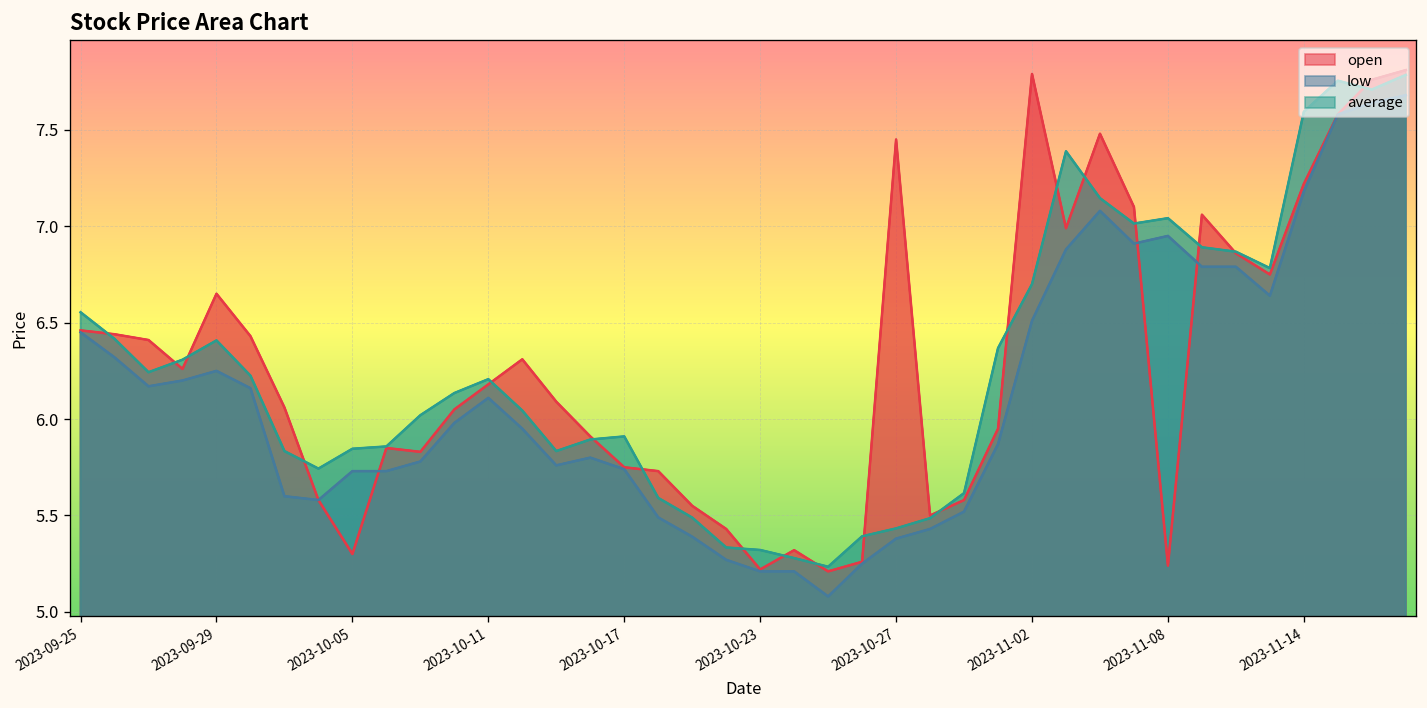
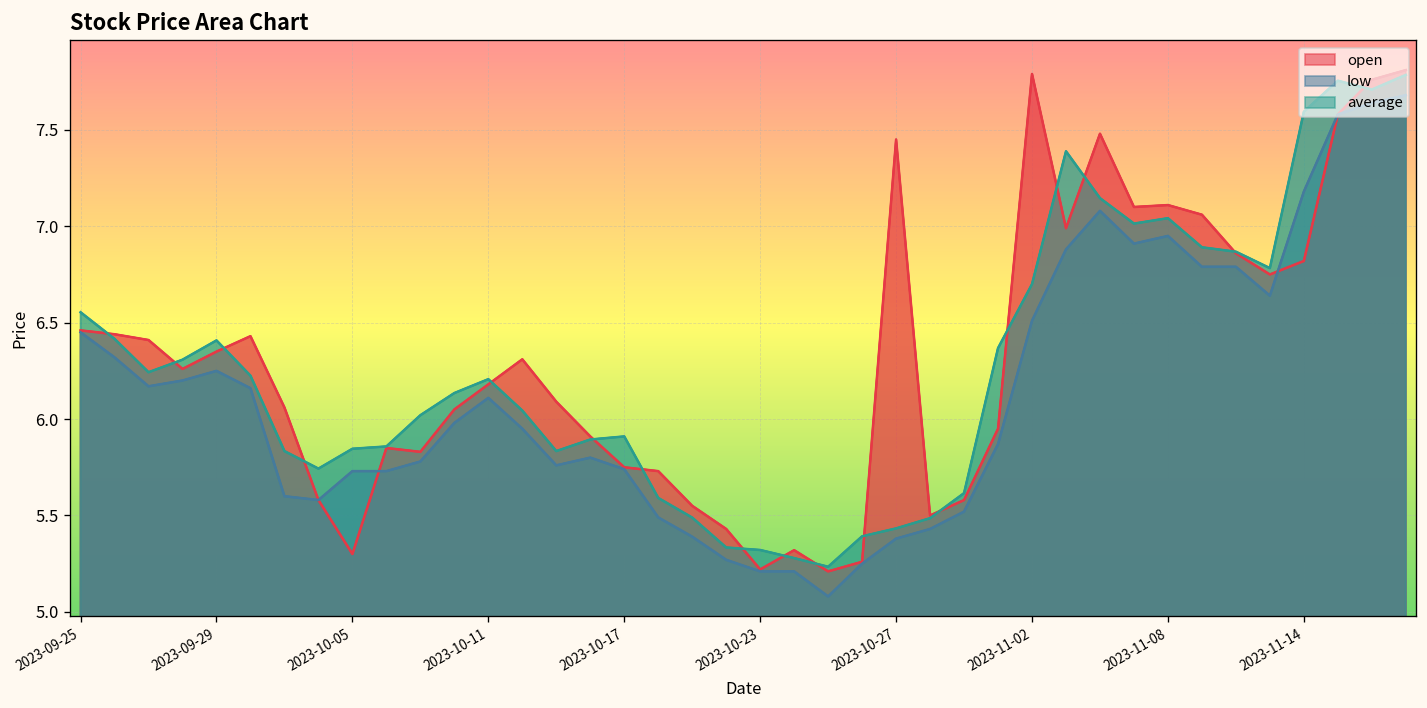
  {
    "open": {
-     "2023-09-29": 6.65,
+     "2023-09-29": 6.35,
      "2023-10-05": 5.30,
      "2023-10-11": 6.18,
      "2023-10-27": 7.45,
      "2023-11-02": 7.79,
-     "2023-11-08": 5.24,
-     "2023-11-14": 7.22
+     "2023-11-08": 7.11,
+     "2023-11-14": 6.82
    }
  }
